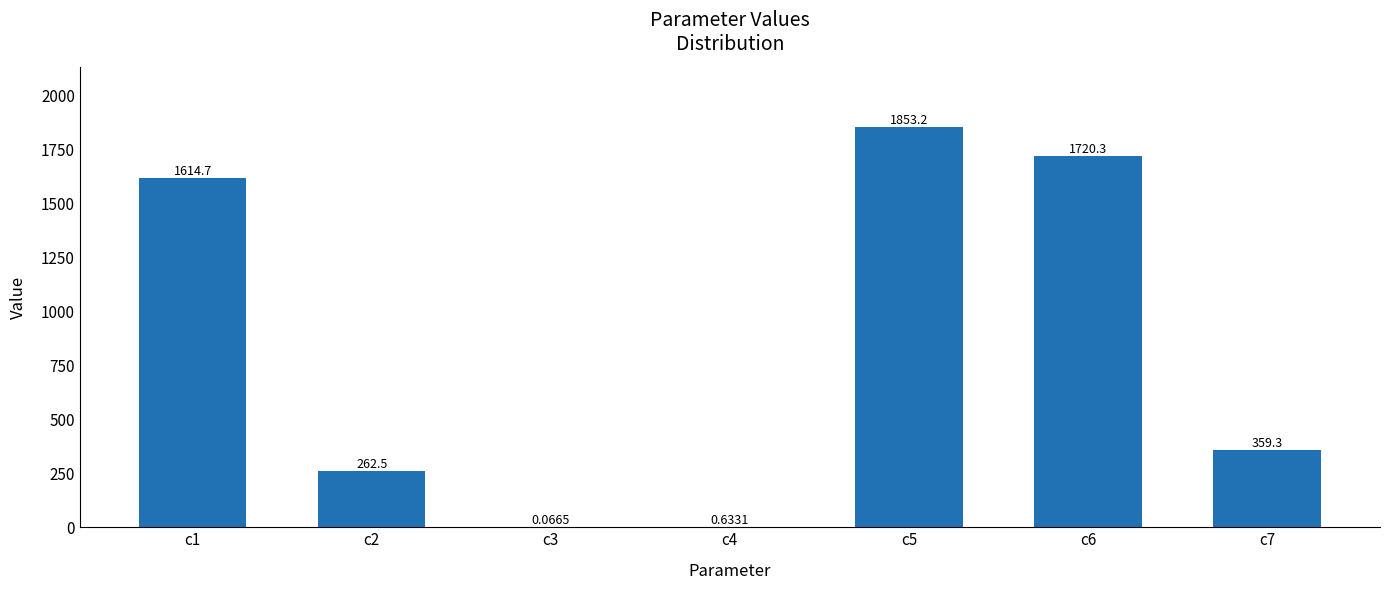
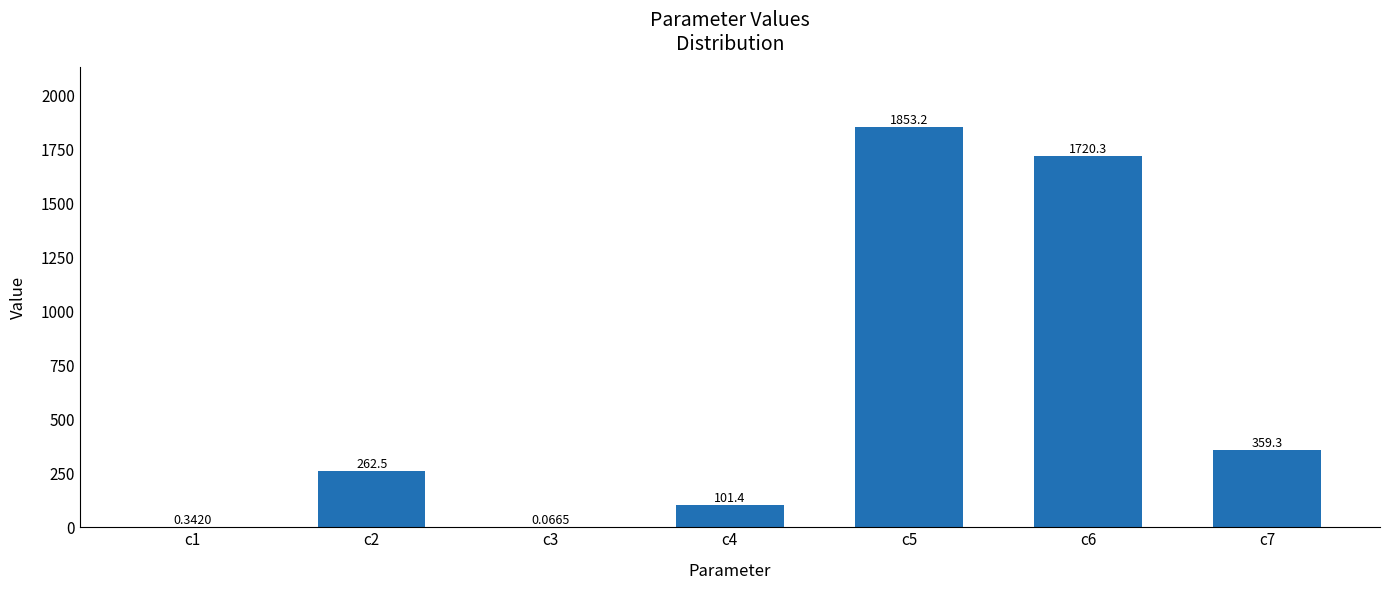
  {
-   "c1": 1614.7,
+   "c1": 0.3420,
    "c2": 262.5,
    "c3": 0.0665,
-   "c4": 0.6331,
+   "c4": 101.4,
    "c5": 1853.2,
    "c6": 1720.3,
    "c7": 359.3
  }
